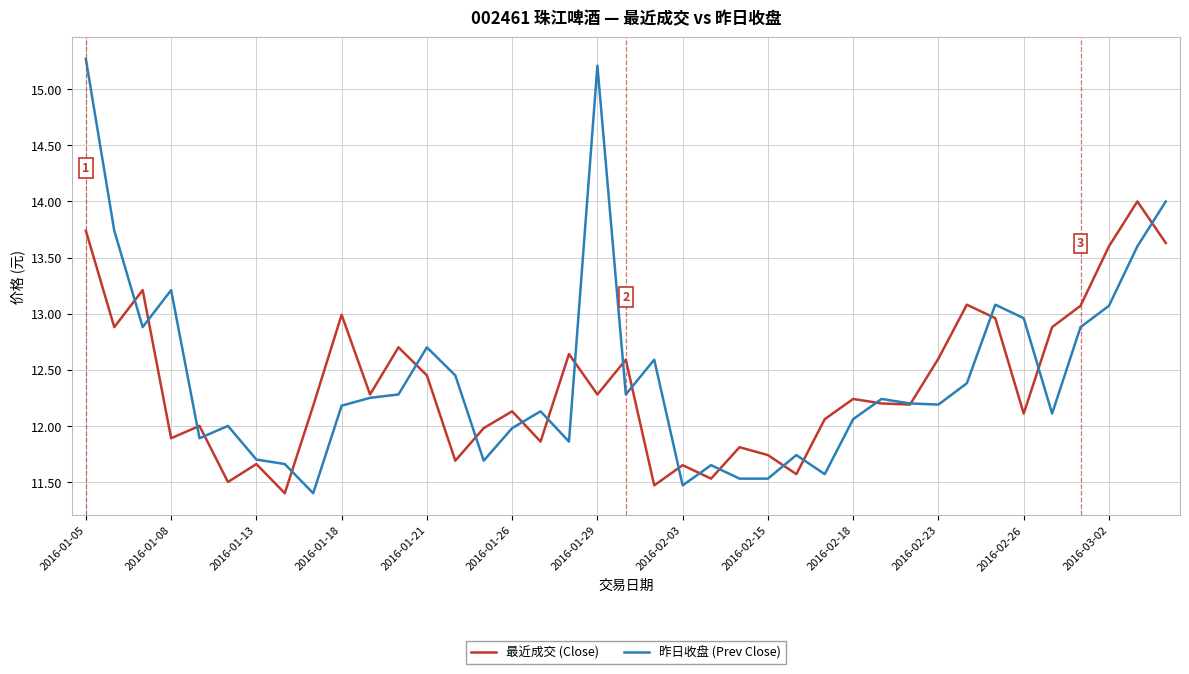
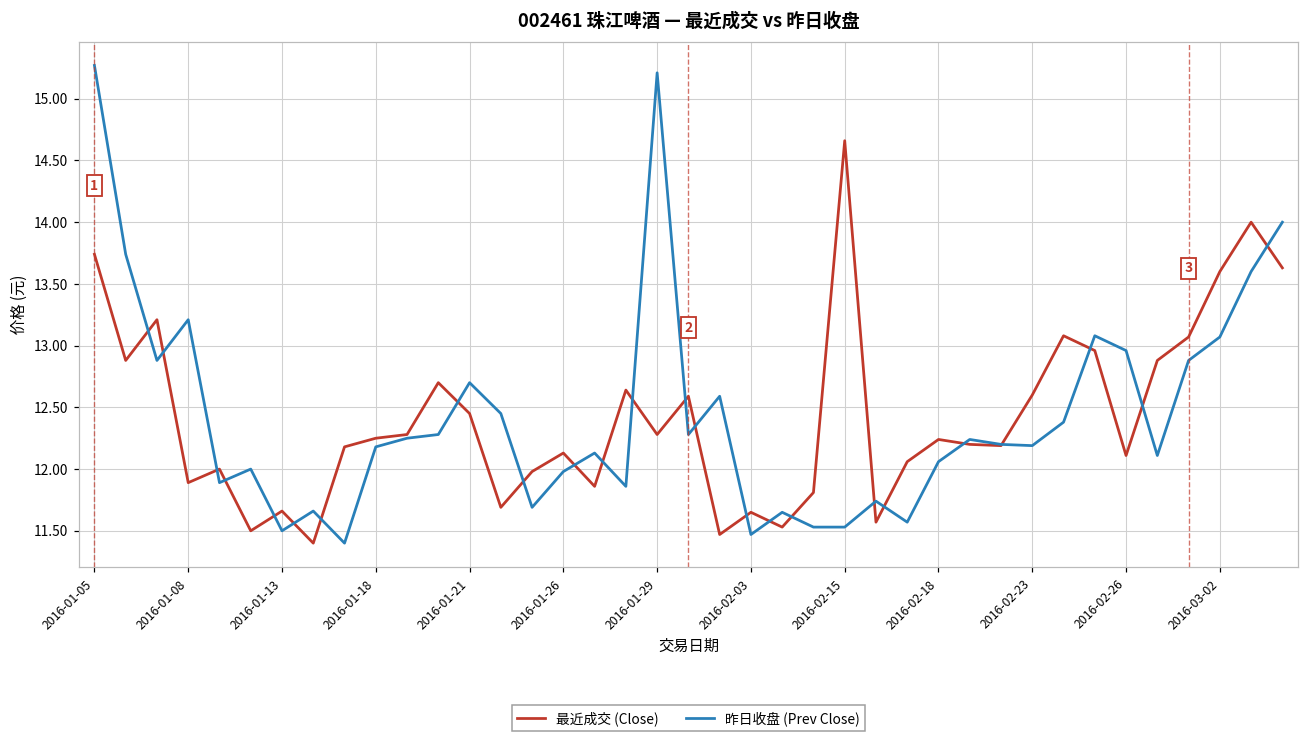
  {
    "最近成交 (Close)": {
      "2016-01-05": 13.74,
      "2016-01-08": 11.89,
      "2016-01-13": 11.66,
-     "2016-01-18": 12.99,
+     "2016-01-18": 12.25,
      "2016-01-21": 12.45,
      "2016-01-26": 12.13,
      "2016-01-29": 12.28,
      "2016-02-03": 11.65,
-     "2016-02-15": 11.74,
+     "2016-02-15": 14.66,
      "2016-02-18": 12.24,
      "2016-02-23": 12.60,
      "2016-02-26": 12.11
    },
    "昨日收盘 (Prev Close)": {
      "2016-01-05": 15.27,
      "2016-01-08": 13.2,
-     "2016-01-13": 11.7,
+     "2016-01-13": 11.5,
      "2016-01-18": 12.2,
      "2016-01-21": 12.7,
      "2016-01-26": 12.0,
      "2016-01-29": 15.2,
      "2016-02-03": 11.47,
      "2016-02-15": 11.53,
      "2016-02-18": 12.06,
      "2016-02-23": 12.2,
      "2016-02-26": 12.96,
      "2016-03-02": 13.07
    }
  }
